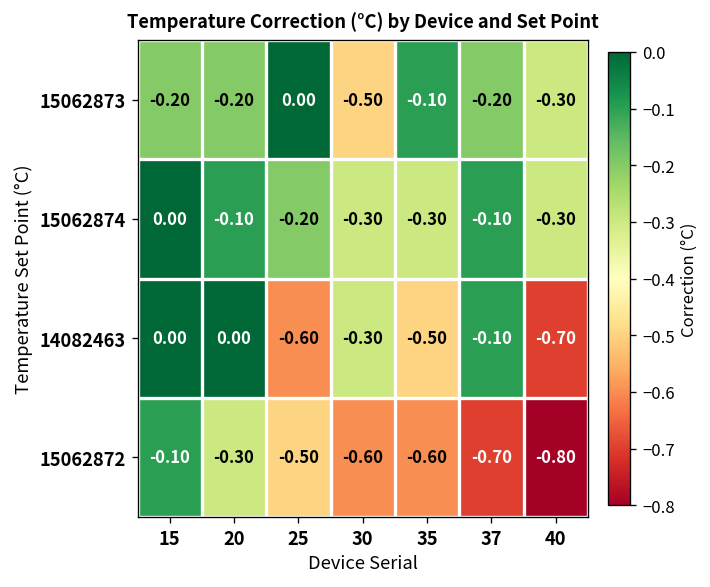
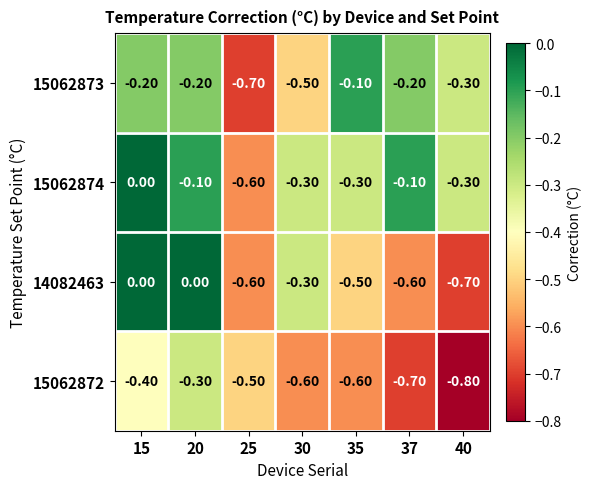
  {
    "15062873": {
      "15": -0.20,
      "20": -0.20,
-     "25": 0.00,
+     "25": -0.70,
      "30": -0.50,
      "35": -0.10,
      "37": -0.20,
      "40": -0.30
    },
    "15062874": {
      "15": 0.00,
      "20": -0.10,
-     "25": -0.20,
+     "25": -0.60,
      "30": -0.30,
      "35": -0.30,
      "37": -0.10,
      "40": -0.30
    },
    "14082463": {
      "15": 0.00,
      "20": 0.00,
      "25": -0.60,
      "30": -0.30,
      "35": -0.50,
-     "37": -0.10,
+     "37": -0.60,
      "40": -0.70
    },
    "15062872": {
-     "15": -0.10,
+     "15": -0.40,
      "20": -0.30,
      "25": -0.50,
      "30": -0.60,
      "35": -0.60,
      "37": -0.70,
      "40": -0.80
    }
  }
